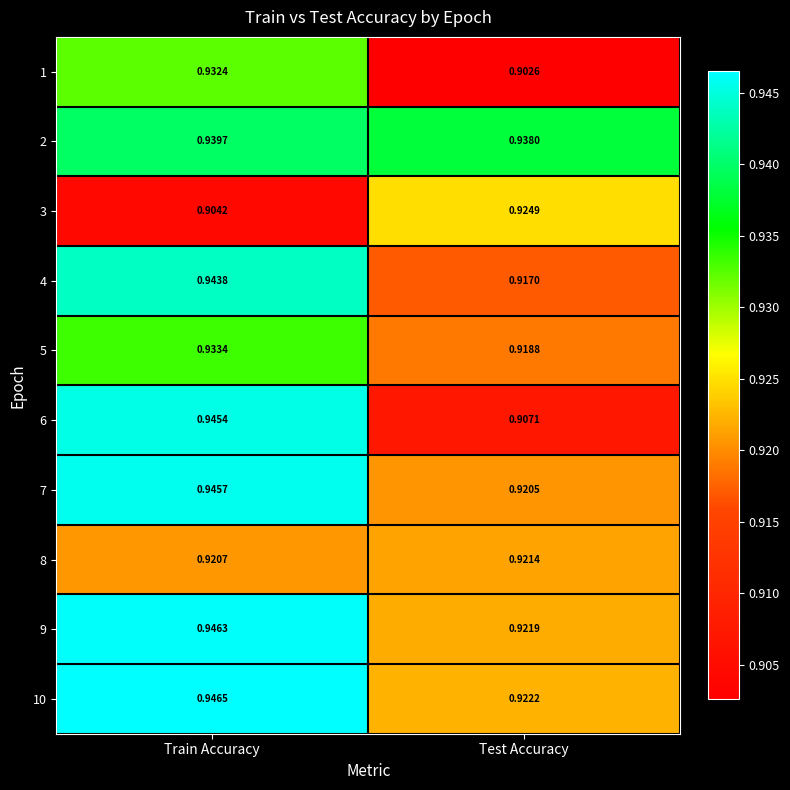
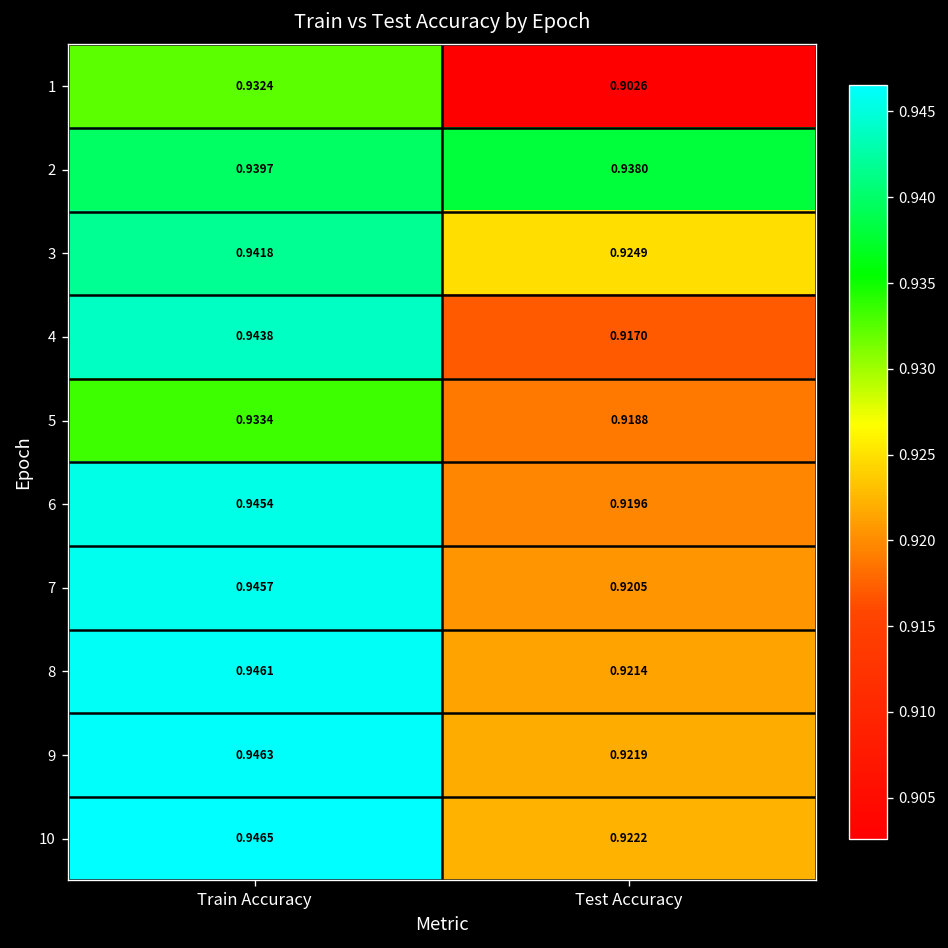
  {
    "1": {
      "Train Accuracy": 0.9324,
      "Test Accuracy": 0.9026
    },
    "2": {
      "Train Accuracy": 0.9397,
      "Test Accuracy": 0.9380
    },
    "3": {
-     "Train Accuracy": 0.9042,
+     "Train Accuracy": 0.9418,
      "Test Accuracy": 0.9249
    },
    "4": {
      "Train Accuracy": 0.9438,
      "Test Accuracy": 0.9170
    },
    "5": {
      "Train Accuracy": 0.9334,
      "Test Accuracy": 0.9188
    },
    "6": {
      "Train Accuracy": 0.9454,
-     "Test Accuracy": 0.9071
+     "Test Accuracy": 0.9196
    },
    "7": {
      "Train Accuracy": 0.9457,
      "Test Accuracy": 0.9205
    },
    "8": {
-     "Train Accuracy": 0.9207,
+     "Train Accuracy": 0.9461,
      "Test Accuracy": 0.9214
    },
    "9": {
      "Train Accuracy": 0.9463,
      "Test Accuracy": 0.9219
    },
    "10": {
      "Train Accuracy": 0.9465,
      "Test Accuracy": 0.9222
    }
  }
